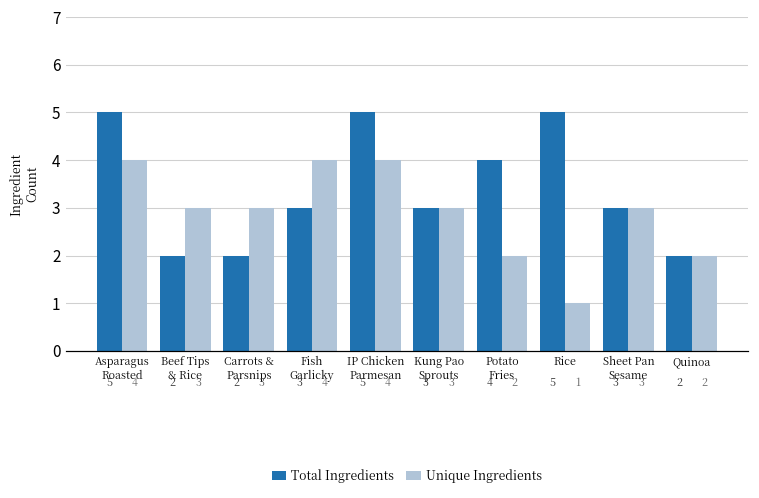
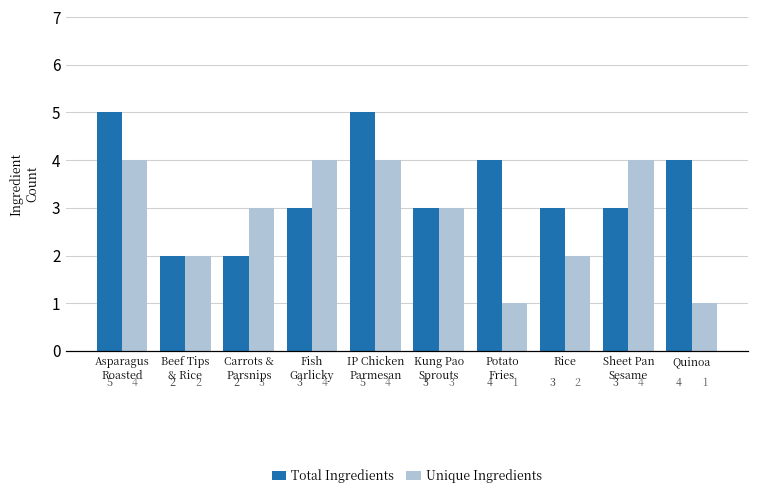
  {
    "Total Ingredients": {
-     "Rice": 5,
-     "Quinoa": 2
+     "Rice": 3,
+     "Quinoa": 4
    },
    "Unique Ingredients": {
-     "Beef Tips & Rice": 3,
-     "Potato Fries": 2,
-     "Rice": 1,
-     "Sheet Pan Sesame": 3,
-     "Quinoa": 2
+     "Beef Tips & Rice": 2,
+     "Potato Fries": 1,
+     "Rice": 2,
+     "Sheet Pan Sesame": 4,
+     "Quinoa": 1
    }
  }
